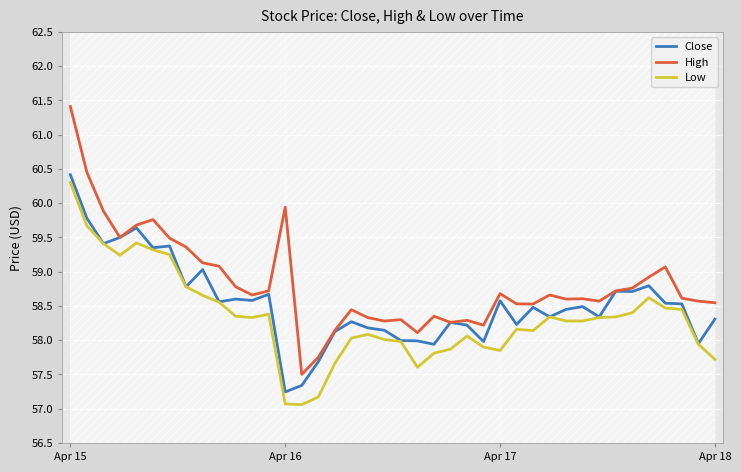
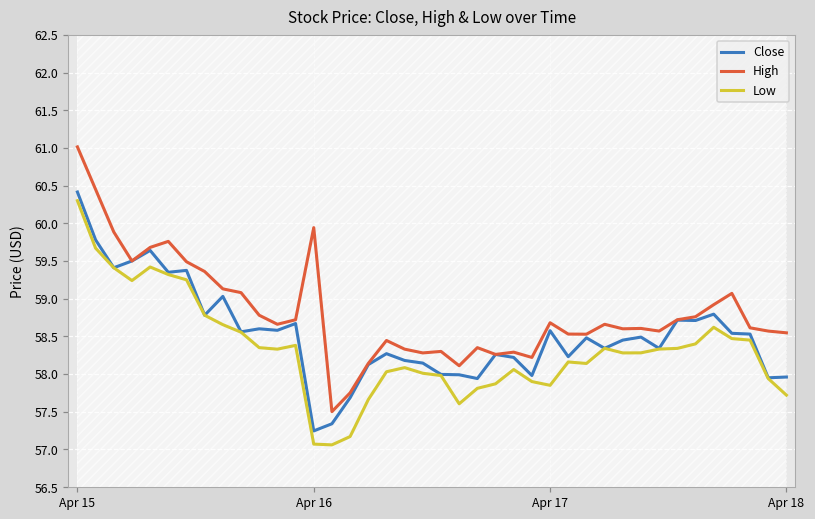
  {
    "Close": {
      "Apr 15": 60.4,
      "Apr 16": 57.2,
      "Apr 17": 58.6,
-     "Apr 18": 58.3
+     "Apr 18": 58.0
    },
    "High": {
-     "Apr 15": 61.4,
+     "Apr 15": 61.0,
      "Apr 16": 59.9,
      "Apr 17": 58.7,
      "Apr 18": 58.5
    },
    "Low": {
      "Apr 15": 60.3,
      "Apr 16": 57.1,
      "Apr 17": 57.8,
      "Apr 18": 57.7
    }
  }
